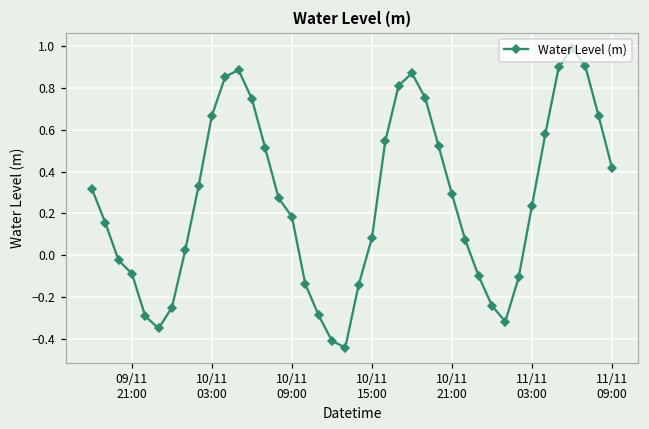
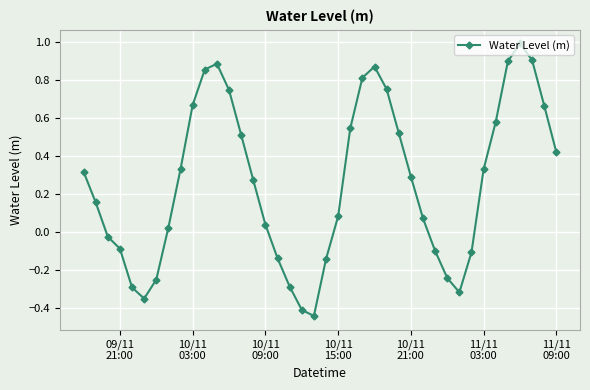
  {
    "09/11 21:00": -0.09,
    "10/11 03:00": 0.67,
-   "10/11 09:00": 0.18,
+   "10/11 09:00": 0.04,
    "10/11 15:00": 0.08,
    "10/11 21:00": 0.29,
-   "11/11 03:00": 0.24,
+   "11/11 03:00": 0.33,
    "11/11 09:00": 0.42
  }
